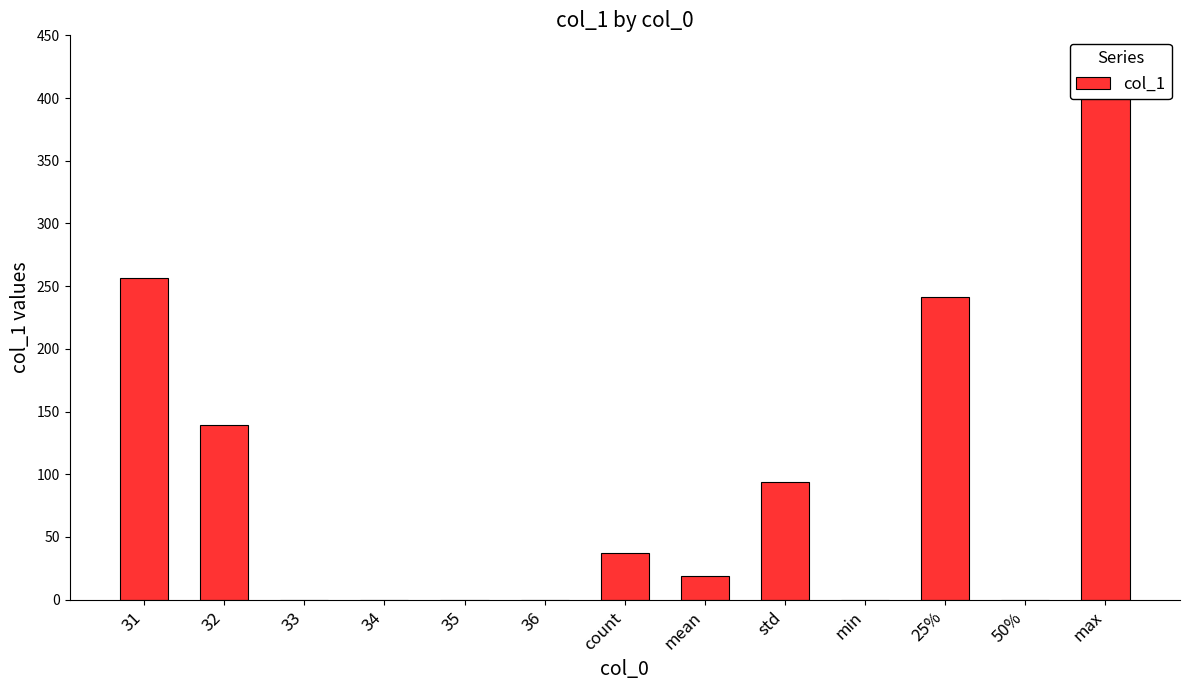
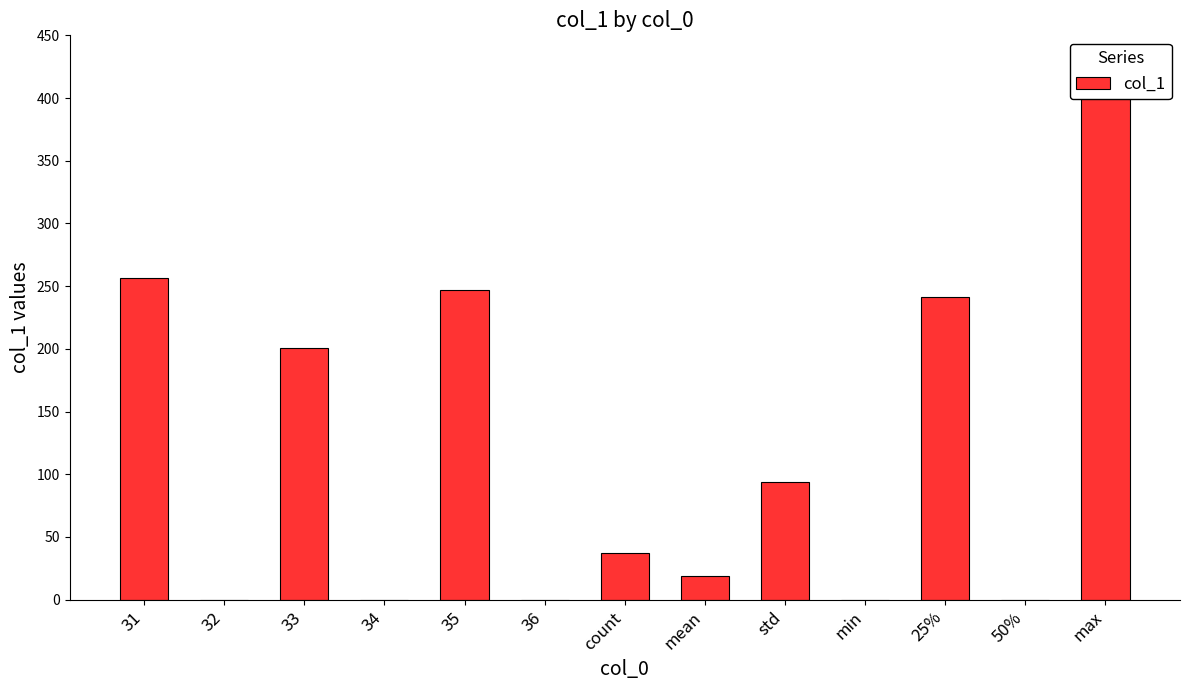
  {
    "31": 257,
-   "32": 139,
-   "33": 0,
+   "32": 0,
+   "33": 201,
    "34": 0,
-   "35": 0,
+   "35": 247,
    "36": 0,
    "count": 37,
    "mean": 19,
    "std": 93,
    "min": 0,
    "25%": 241,
    "50%": 0
  }
